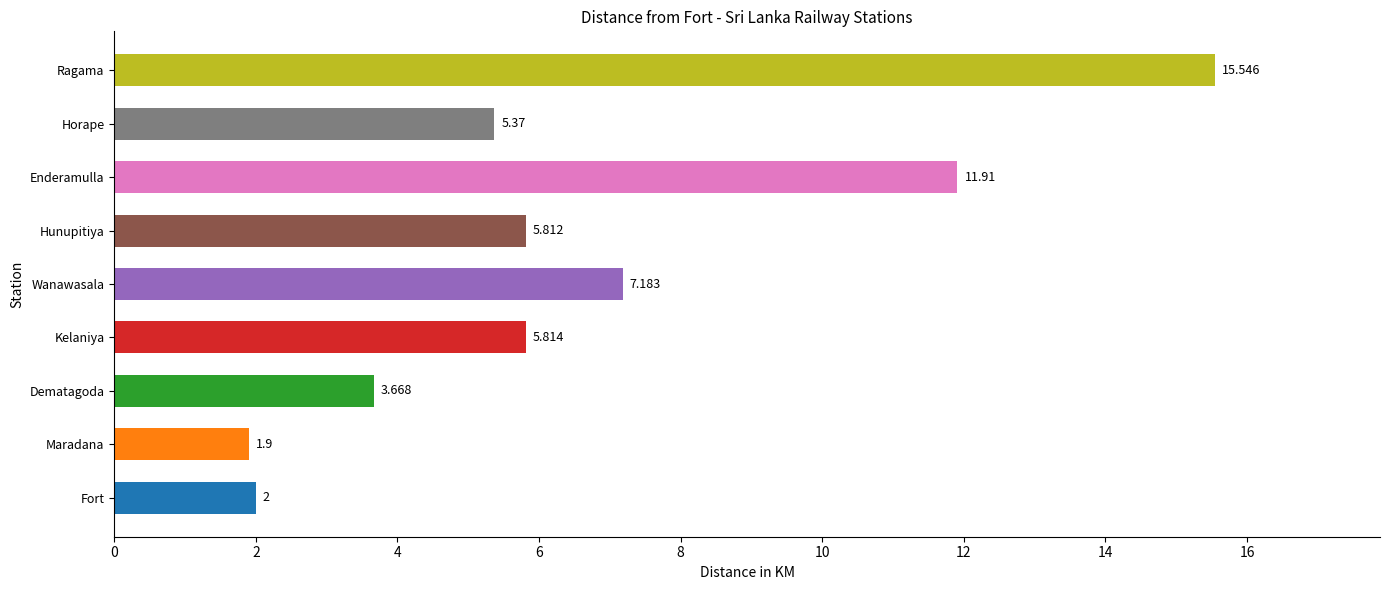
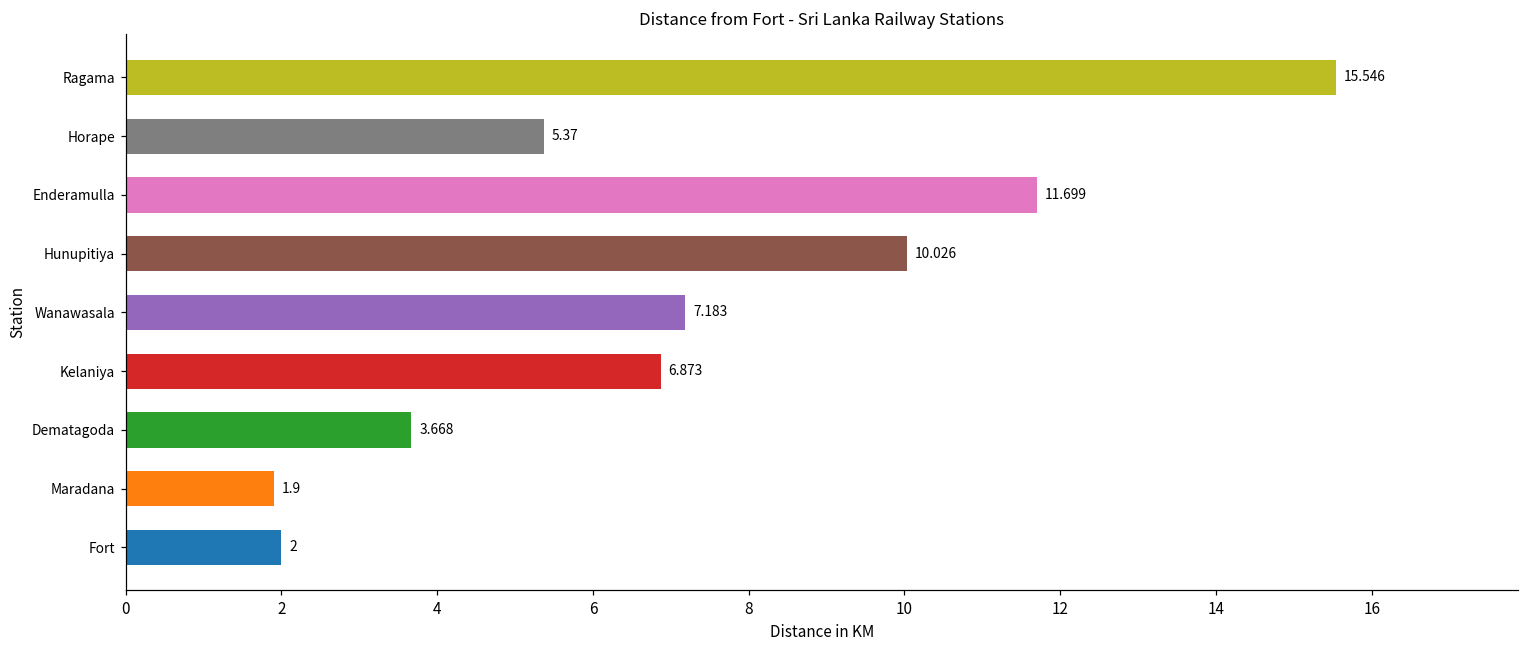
  {
    "Ragama": 15.546,
    "Horape": 5.37,
-   "Enderamulla": 11.91,
-   "Hunupitiya": 5.812,
+   "Enderamulla": 11.699,
+   "Hunupitiya": 10.026,
    "Wanawasala": 7.183,
-   "Kelaniya": 5.814,
+   "Kelaniya": 6.873,
    "Dematagoda": 3.668,
    "Maradana": 1.9,
    "Fort": 2
  }
